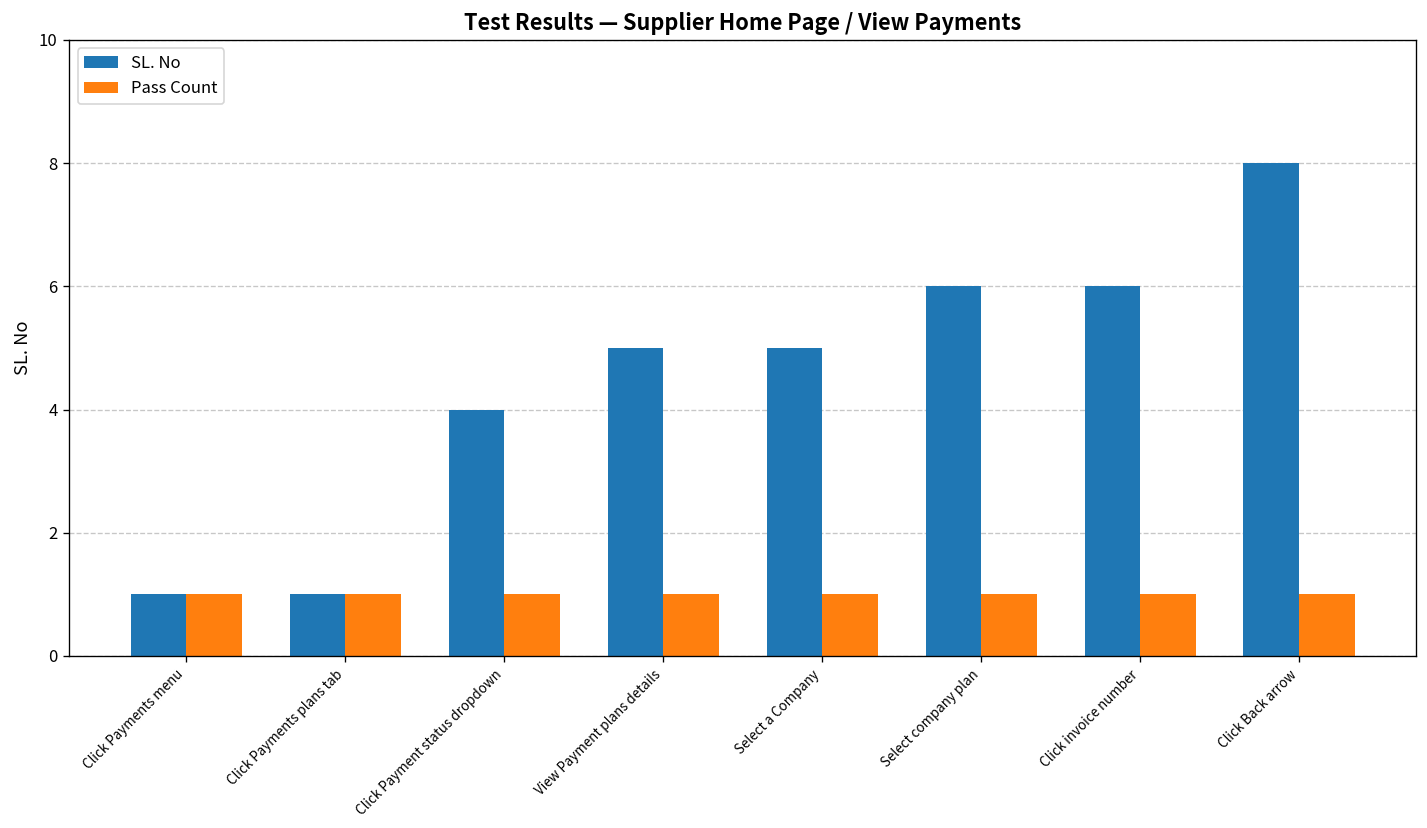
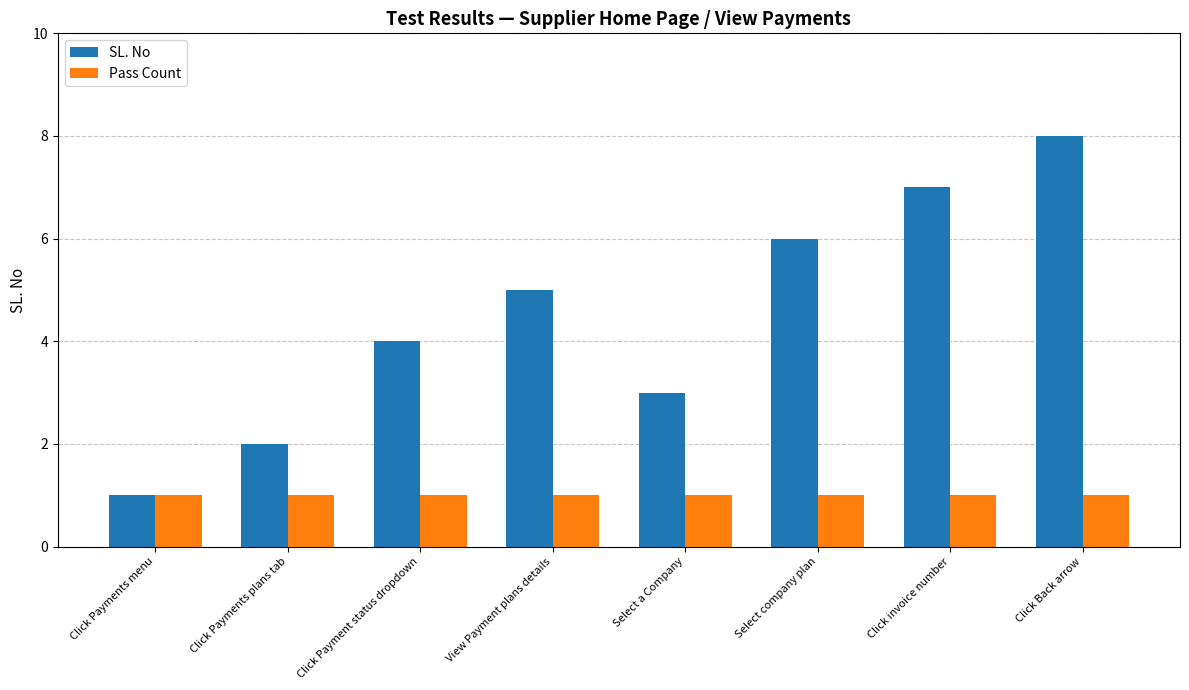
  {
    "SL. No": {
      "Click Payments menu": 1,
-     "Click Payments plans tab": 1,
+     "Click Payments plans tab": 2,
      "Click Payment status dropdown": 4,
      "View Payment plans details": 5,
-     "Select a Company": 5,
+     "Select a Company": 3,
      "Select company plan": 6,
-     "Click invoice number": 6,
+     "Click invoice number": 7,
      "Click Back arrow": 8
    },
    "Pass Count": {
      "Click Payments menu": 1,
      "Click Payments plans tab": 1,
      "Click Payment status dropdown": 1,
      "View Payment plans details": 1,
      "Select a Company": 1,
      "Select company plan": 1,
      "Click invoice number": 1,
      "Click Back arrow": 1
    }
  }
